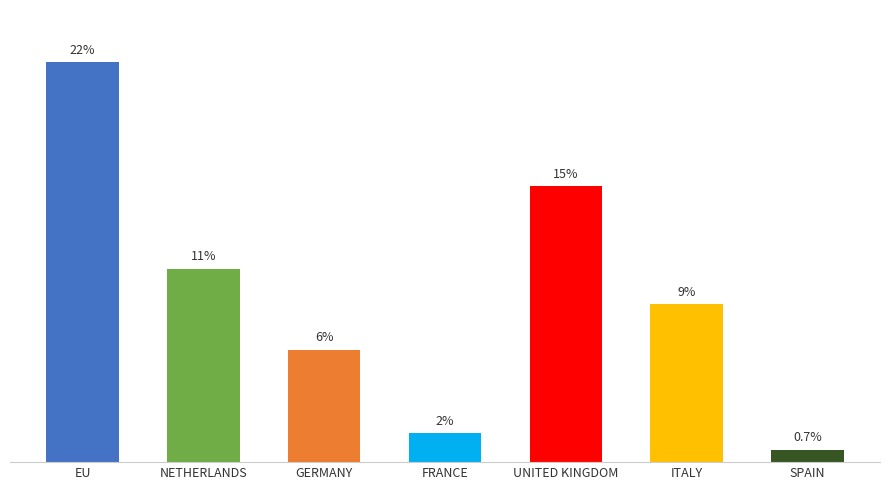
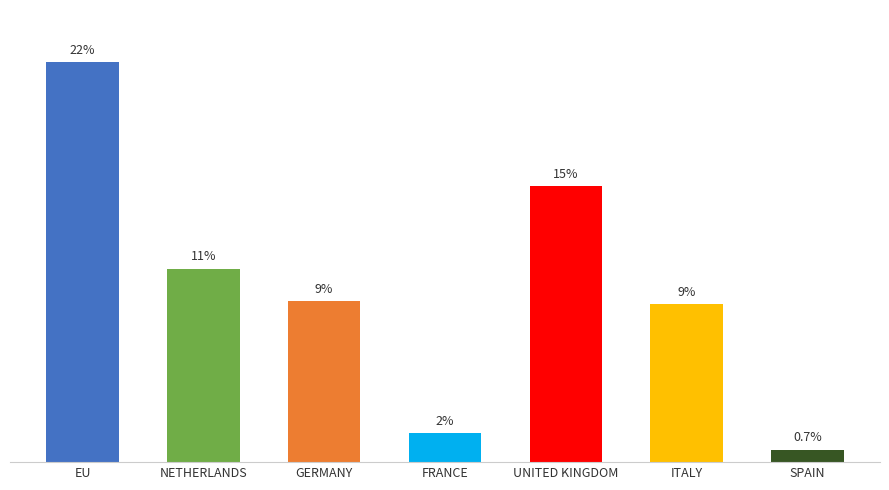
  {
    "EU": "22%",
    "NETHERLANDS": "11%",
-   "GERMANY": "6%",
+   "GERMANY": "9%",
    "FRANCE": "2%",
    "UNITED KINGDOM": "15%",
    "ITALY": "9%",
    "SPAIN": "0.7%"
  }
